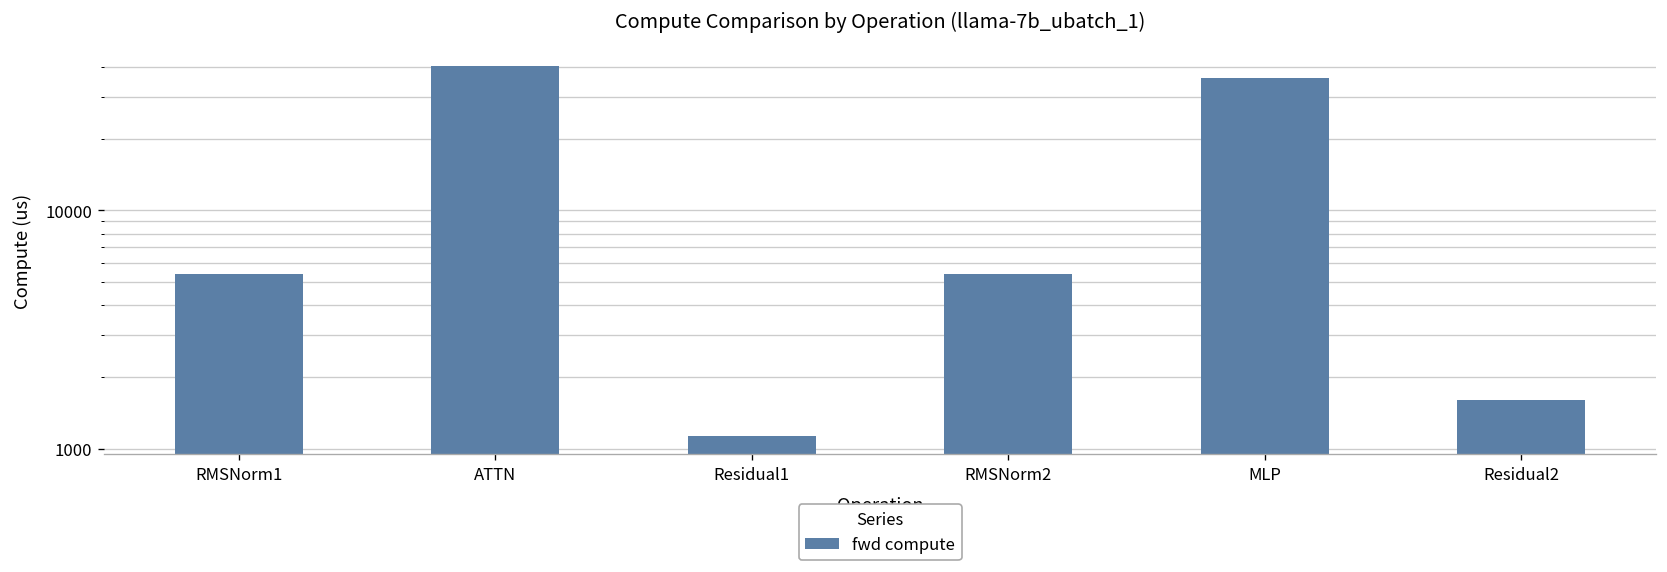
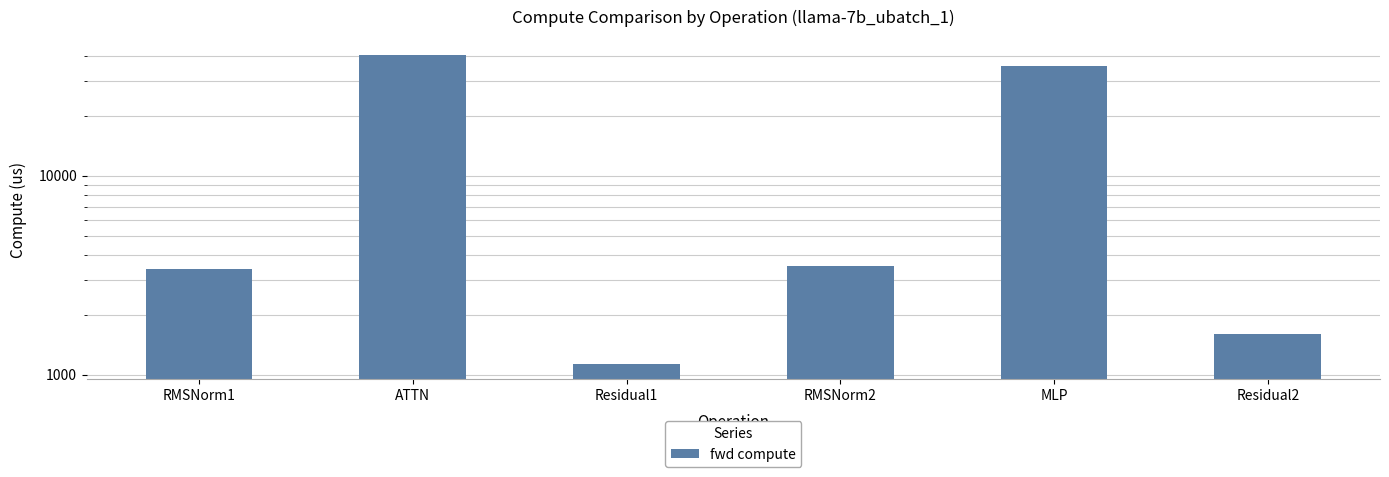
  {
-   "RMSNorm1": 5400,
+   "RMSNorm1": 3400,
    "ATTN": 40000,
    "Residual1": 1100,
-   "RMSNorm2": 5400,
+   "RMSNorm2": 3500,
    "MLP": 36000,
    "Residual2": 1600
  }
